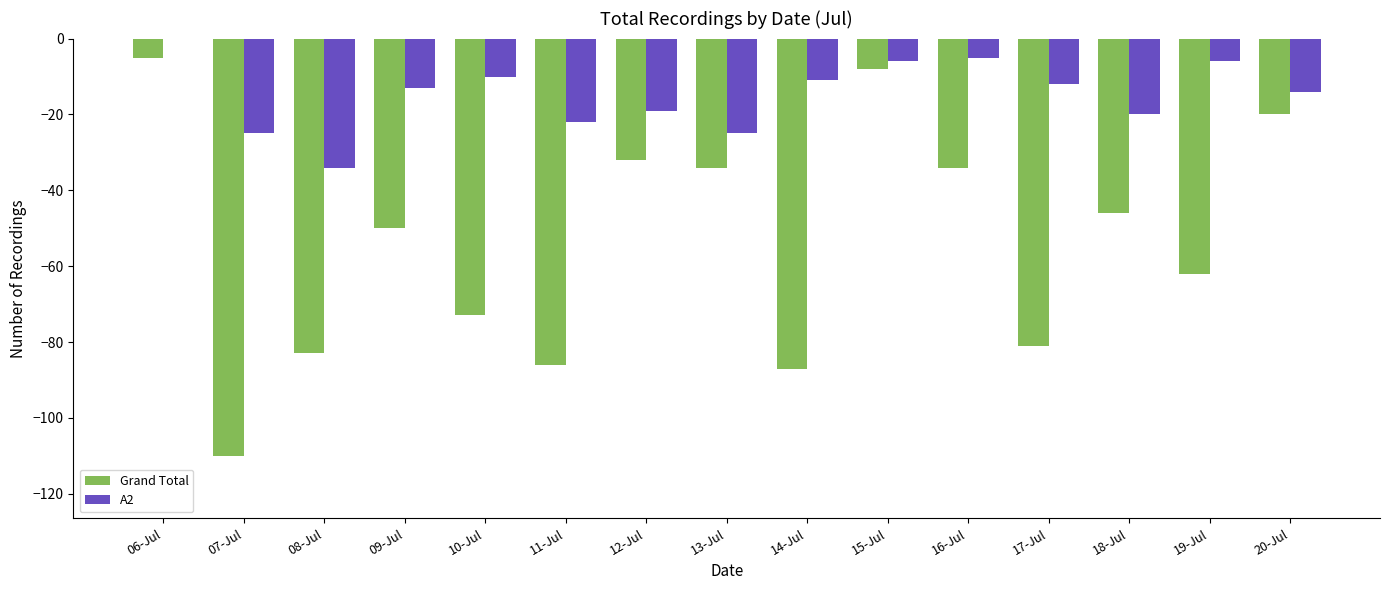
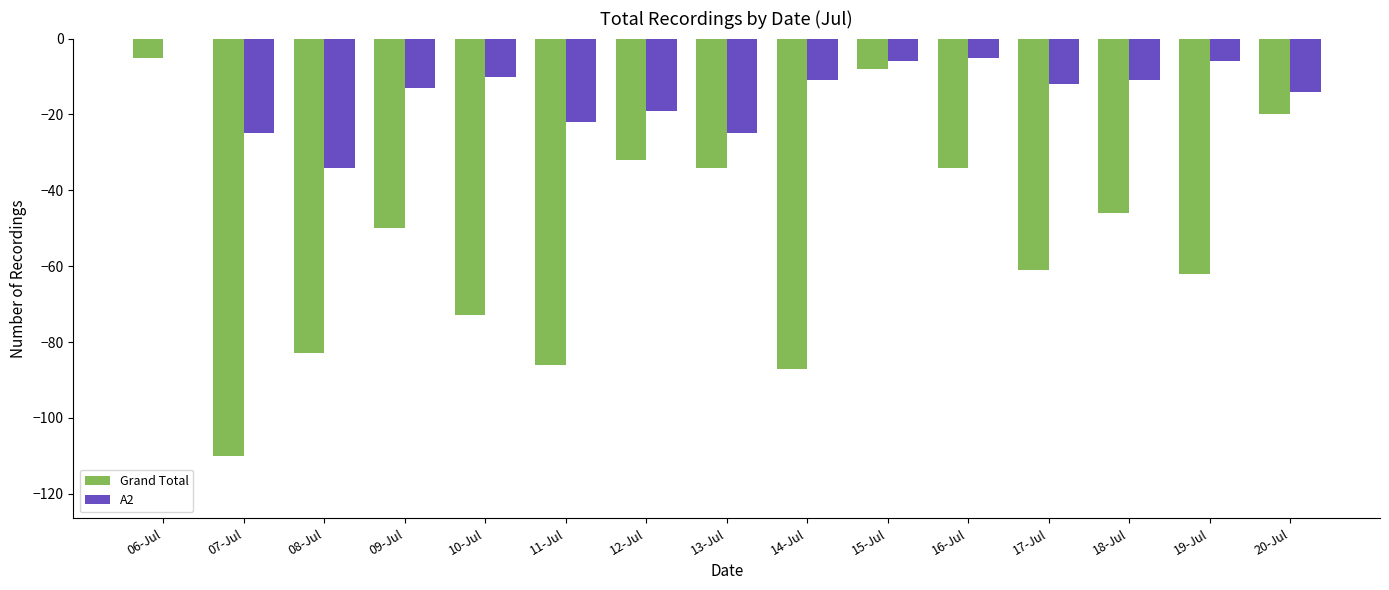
  {
    "Grand Total": {
      "06-Jul": -5,
      "07-Jul": -110,
      "08-Jul": -83,
      "09-Jul": -50,
      "10-Jul": -73,
      "11-Jul": -86,
      "12-Jul": -32,
      "13-Jul": -34,
      "14-Jul": -87,
      "15-Jul": -8,
      "16-Jul": -34,
-     "17-Jul": -81,
+     "17-Jul": -61,
      "18-Jul": -46,
      "19-Jul": -62,
      "20-Jul": -20
    },
    "A2": {
      "06-Jul": 0,
      "07-Jul": -25,
      "08-Jul": -34,
      "09-Jul": -13,
      "10-Jul": -10,
      "11-Jul": -22,
      "12-Jul": -19,
      "13-Jul": -25,
      "14-Jul": -11,
      "15-Jul": -6,
      "16-Jul": -5,
      "17-Jul": -12,
-     "18-Jul": -20,
+     "18-Jul": -11,
      "19-Jul": -6,
      "20-Jul": -14
    }
  }
